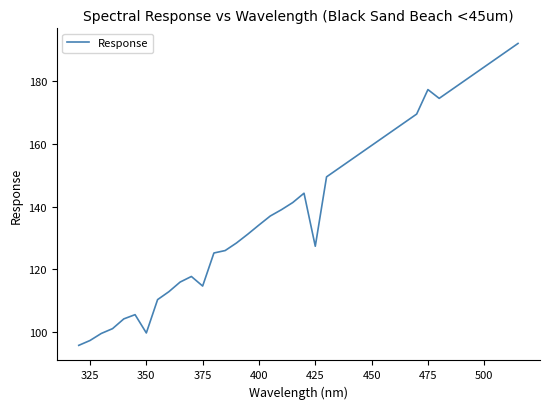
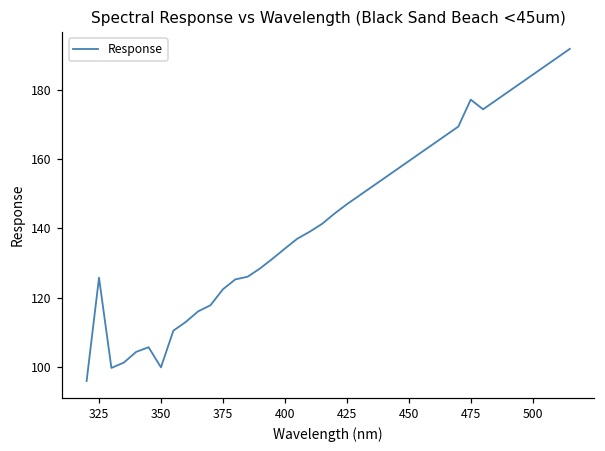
  {
-   "325": 97,
+   "325": 126,
    "350": 100,
-   "375": 115,
+   "375": 122,
    "400": 134,
-   "425": 127,
+   "425": 147,
    "450": 160,
    "475": 177,
    "500": 185
  }
